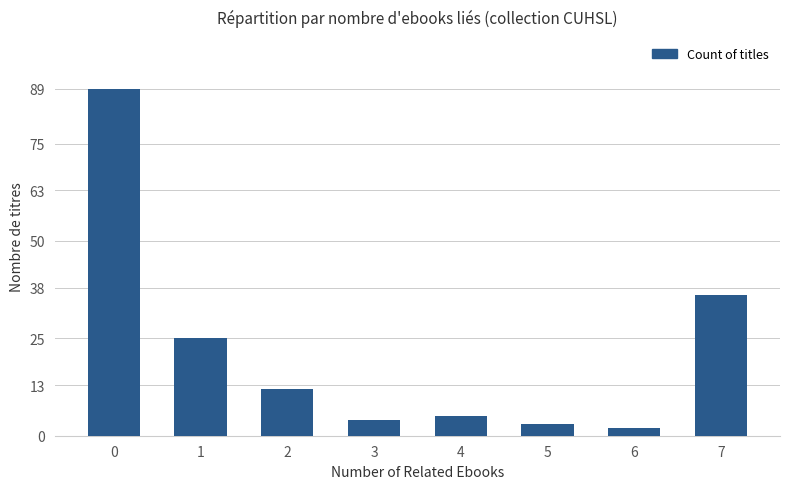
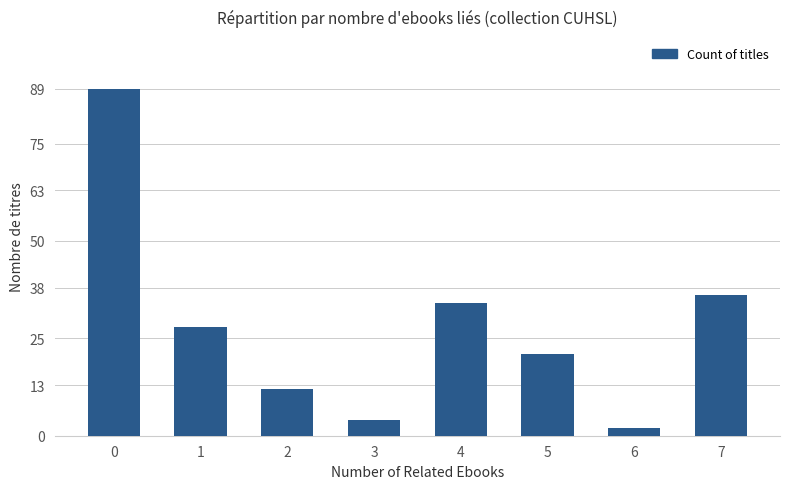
  {
    "0": 89,
-   "1": 25,
+   "1": 28,
    "2": 12,
    "3": 4,
-   "4": 5,
-   "5": 3,
+   "4": 34,
+   "5": 21,
    "6": 2,
    "7": 36
  }
